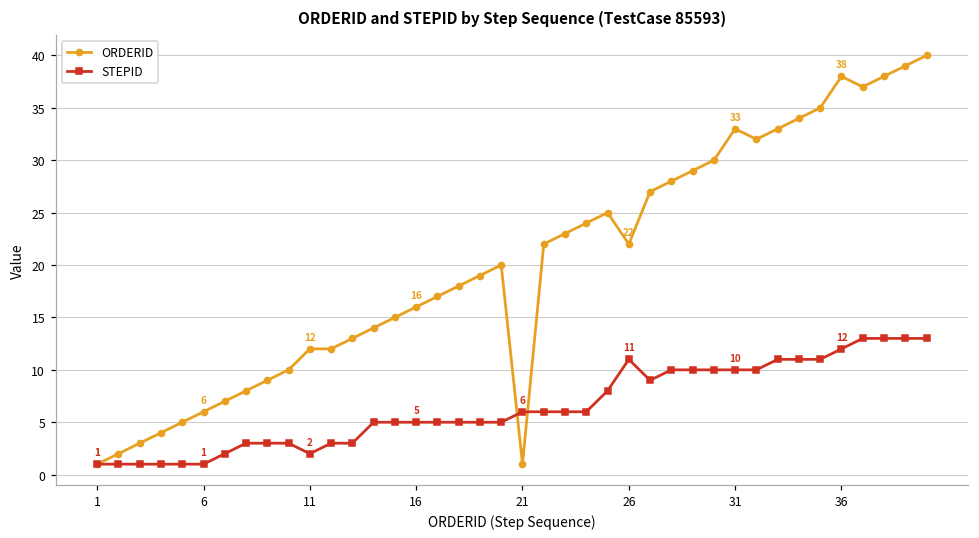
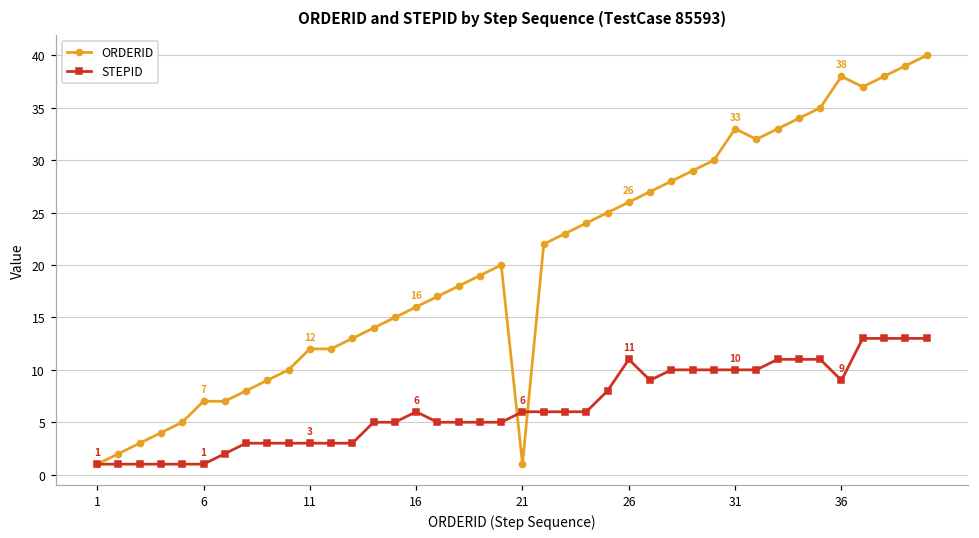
  {
    "ORDERID": {
-     "6": 6,
+     "6": 7,
      "11": 12,
      "16": 16,
-     "26": 22,
+     "26": 26,
      "31": 33,
      "36": 38
    },
    "STEPID": {
      "6": 1,
-     "11": 2,
-     "16": 5,
+     "11": 3,
+     "16": 6,
      "21": 6,
      "26": 11,
      "31": 10,
-     "36": 12
+     "36": 9
    }
  }
